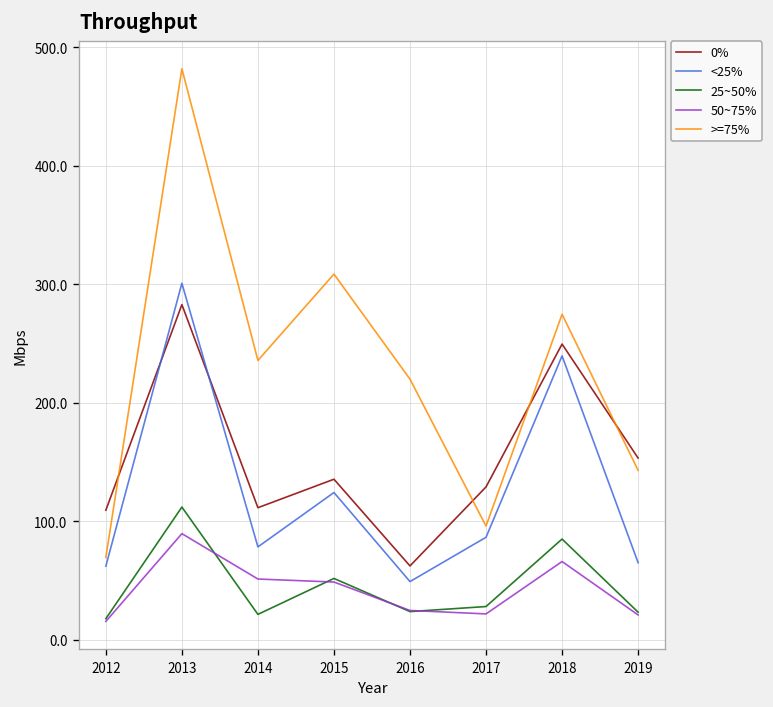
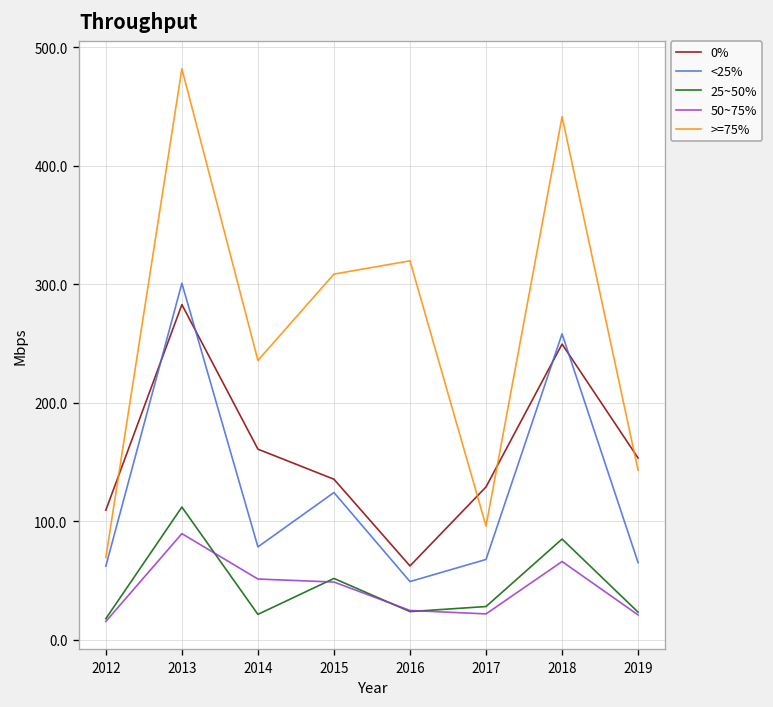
  {
    "0%": {
      "2012": 110,
      "2013": 280,
-     "2014": 110,
+     "2014": 160,
      "2015": 140,
      "2016": 60,
      "2017": 130,
      "2018": 250,
      "2019": 150
    },
    "<25%": {
      "2012": 60,
      "2013": 300,
      "2014": 80,
      "2015": 120,
      "2016": 50,
-     "2017": 90,
-     "2018": 240,
+     "2017": 70,
+     "2018": 260,
      "2019": 70
    },
    "25~50%": {
      "2013": 110,
      "2014": 20,
      "2015": 50,
      "2017": 30,
      "2018": 90
    },
    "50~75%": {
      "2013": 90,
      "2014": 50,
      "2015": 50,
      "2017": 20,
      "2018": 70
    },
    ">=75%": {
      "2012": 70,
      "2013": 480,
      "2014": 240,
      "2015": 310,
-     "2016": 220,
+     "2016": 320,
      "2017": 100,
-     "2018": 270,
+     "2018": 440,
      "2019": 140
    }
  }
